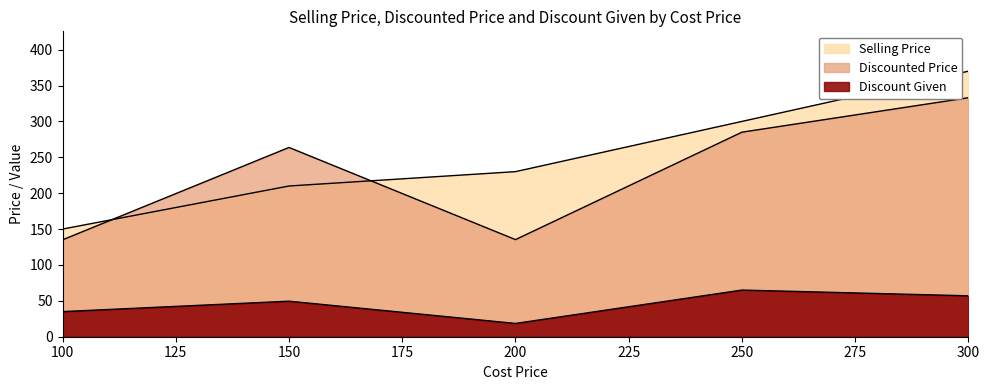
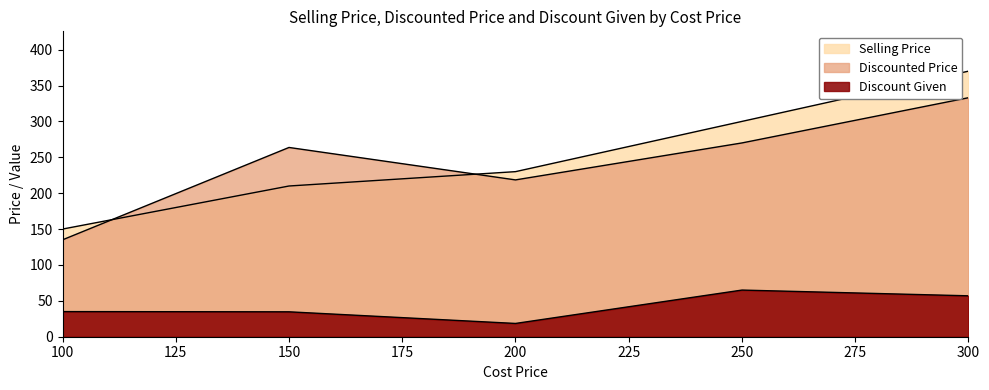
  {
    "Selling Price": {
      "100": 150,
      "150": 210,
      "200": 230,
      "250": 300,
      "300": 370
    },
    "Discounted Price": {
      "100": 140,
      "150": 260,
-     "200": 140,
-     "250": 290,
+     "200": 220,
+     "250": 270,
      "300": 330
    },
    "Discount Given": {
      "100": 40,
-     "150": 50,
+     "150": 30,
      "200": 20,
      "250": 70,
      "300": 60
    }
  }
